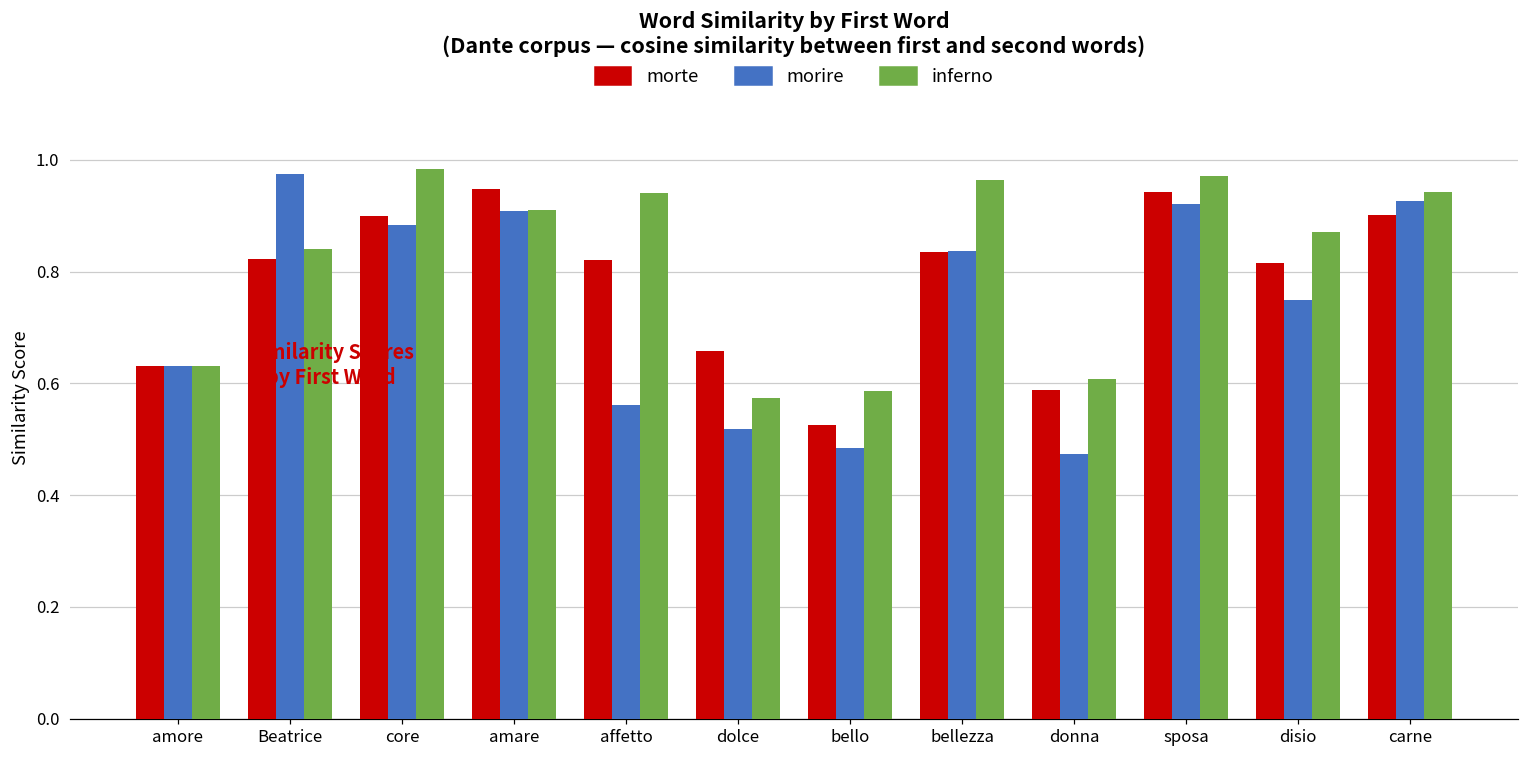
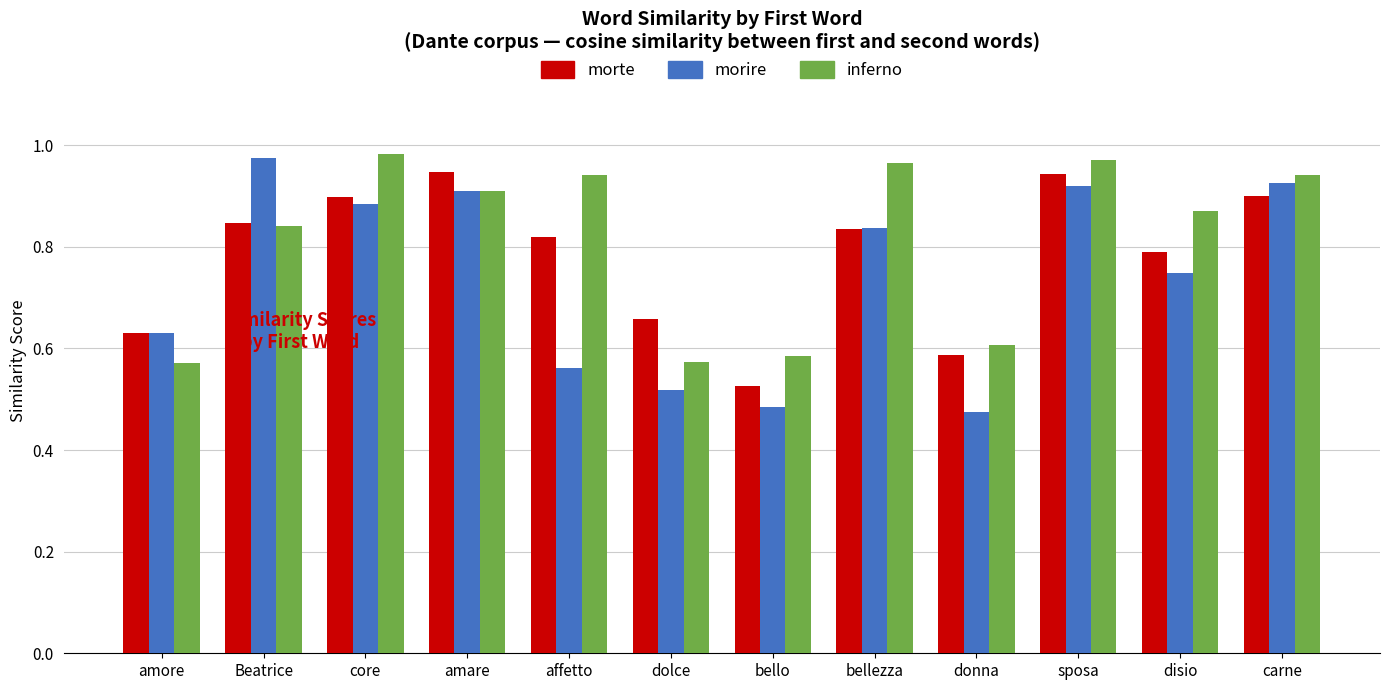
  {
    "morte": {
      "amore": 0.63,
-     "Beatrice": 0.82,
+     "Beatrice": 0.85,
      "core": 0.90,
      "amare": 0.95,
      "affetto": 0.82,
      "dolce": 0.66,
      "bello": 0.53,
      "bellezza": 0.84,
      "donna": 0.59,
      "sposa": 0.94,
-     "disio": 0.82,
+     "disio": 0.79,
      "carne": 0.90
    },
    "morire": {
      "amore": 0.63,
      "Beatrice": 0.98,
      "core": 0.88,
      "amare": 0.91,
      "affetto": 0.56,
      "dolce": 0.52,
      "bello": 0.48,
      "bellezza": 0.84,
      "donna": 0.47,
      "sposa": 0.92,
      "disio": 0.75,
      "carne": 0.93
    },
    "inferno": {
-     "amore": 0.63,
+     "amore": 0.57,
      "Beatrice": 0.84,
      "core": 0.98,
      "amare": 0.91,
      "affetto": 0.94,
      "dolce": 0.57,
      "bello": 0.59,
      "bellezza": 0.96,
      "donna": 0.61,
      "sposa": 0.97,
      "disio": 0.87,
      "carne": 0.94
    }
  }
